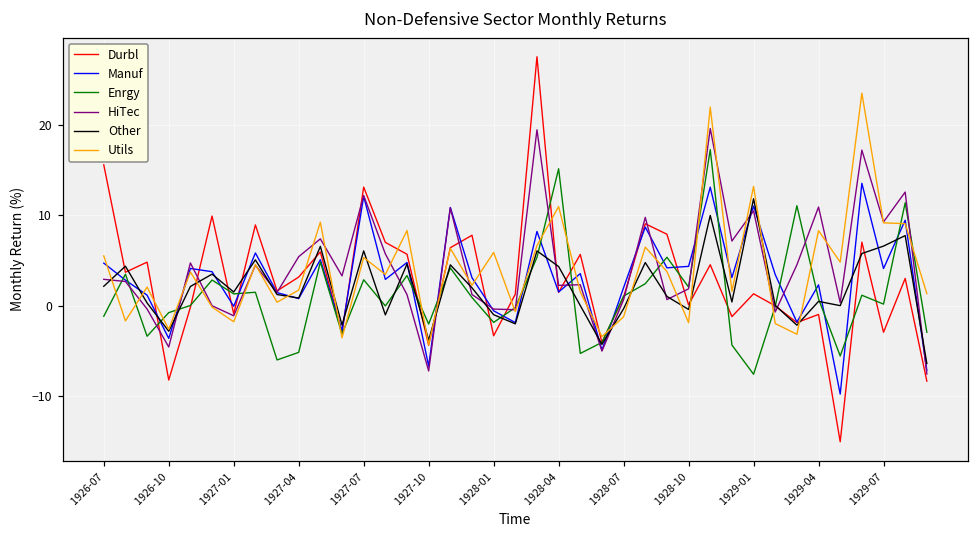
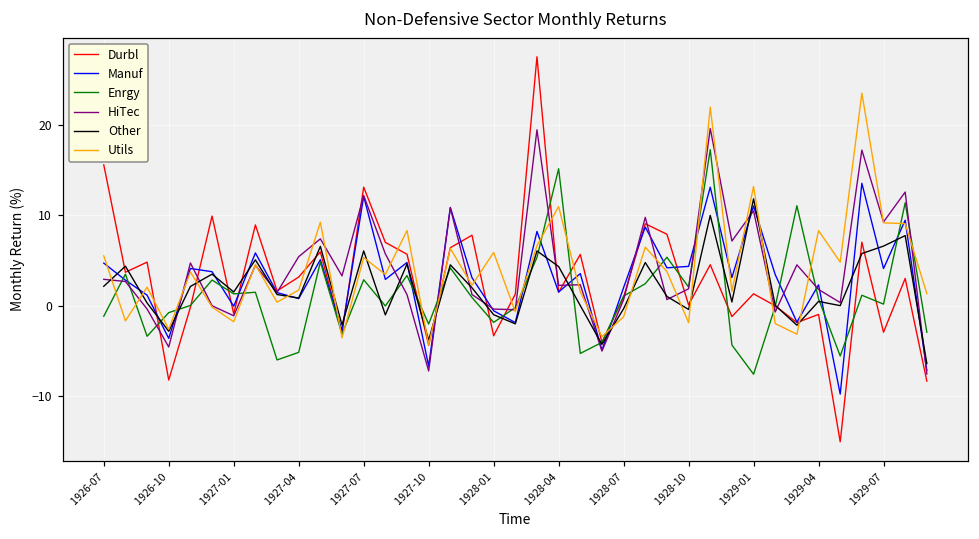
  {
    "Durbl": {
      "1926-07": 16,
      "1926-10": -8,
      "1927-04": 3,
      "1927-07": 13,
      "1928-01": -3,
      "1928-10": 0,
      "1929-01": 1,
      "1929-04": -1,
      "1929-07": -3
    },
    "Manuf": {
      "1926-07": 5,
      "1926-10": -4,
      "1927-01": 0,
      "1927-10": -7,
      "1928-07": 2,
      "1928-10": 4,
      "1929-01": 11,
      "1929-04": 2,
      "1929-07": 4
    },
    "Enrgy": {
      "1926-07": -1,
      "1926-10": -1,
      "1927-04": -5,
      "1927-07": 3,
      "1927-10": -2,
      "1928-01": -2,
      "1928-04": 15,
      "1929-01": -8,
      "1929-07": 0
    },
    "HiTec": {
      "1926-07": 3,
      "1926-10": -5,
      "1927-04": 5,
      "1927-10": -7,
      "1928-04": 2,
      "1929-01": 10,
-     "1929-04": 11
+     "1929-04": 2
    },
    "Other": {
      "1926-07": 2,
      "1927-07": 6,
      "1927-10": -4,
      "1928-01": -1,
      "1928-04": 4,
      "1928-07": 0,
      "1928-10": 0,
      "1929-01": 12,
      "1929-07": 7
    },
    "Utils": {
      "1926-07": 5,
      "1927-01": -2,
      "1927-04": 2,
      "1927-07": 5,
      "1928-01": 6,
      "1928-04": 11,
      "1928-07": -1,
      "1928-10": -2,
      "1929-01": 13,
      "1929-04": 8
    }
  }
